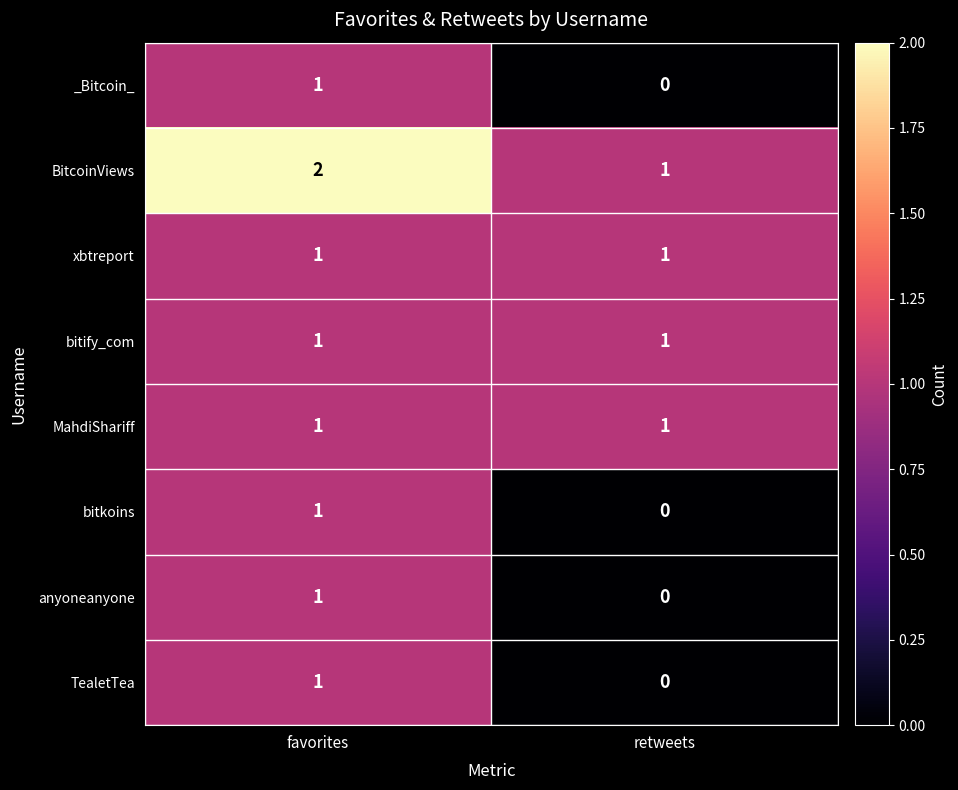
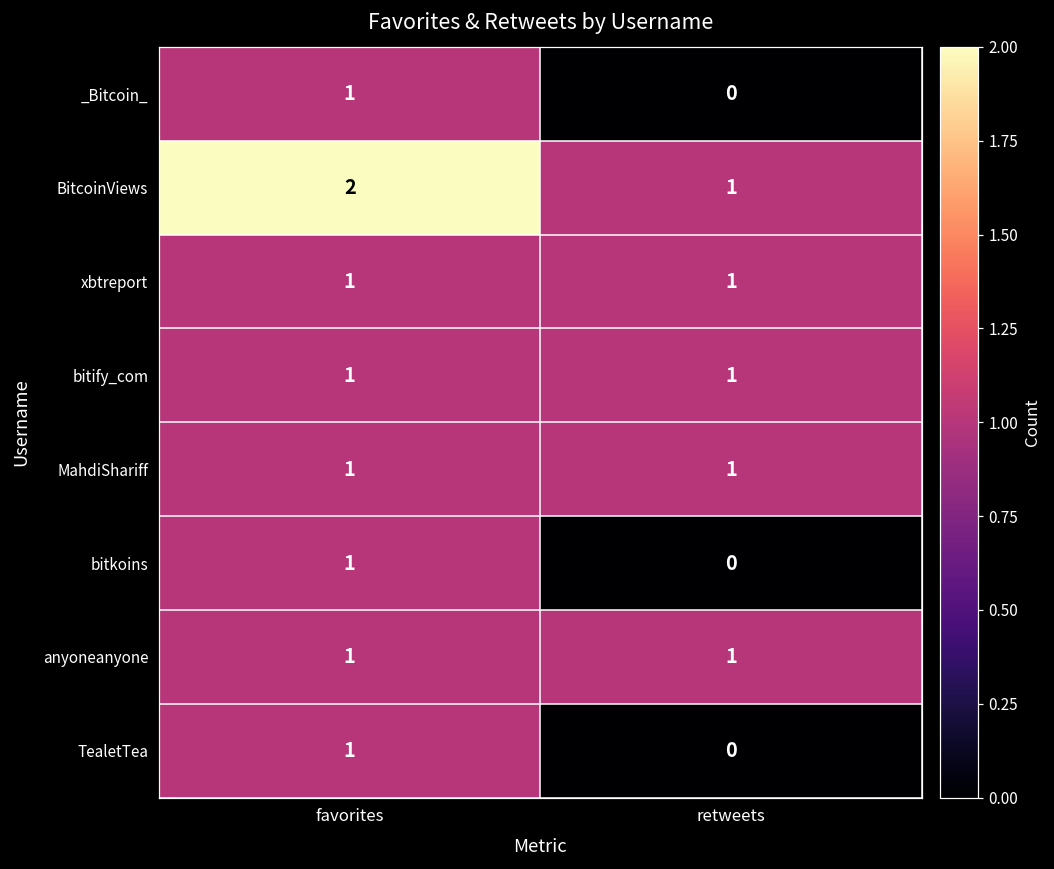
  {
    "_Bitcoin_": {
      "favorites": 1,
      "retweets": 0
    },
    "BitcoinViews": {
      "favorites": 2,
      "retweets": 1
    },
    "xbtreport": {
      "favorites": 1,
      "retweets": 1
    },
    "bitify_com": {
      "favorites": 1,
      "retweets": 1
    },
    "MahdiShariff": {
      "favorites": 1,
      "retweets": 1
    },
    "bitkoins": {
      "favorites": 1,
      "retweets": 0
    },
    "anyoneanyone": {
      "favorites": 1,
-     "retweets": 0
+     "retweets": 1
    },
    "TealetTea": {
      "favorites": 1,
      "retweets": 0
    }
  }
